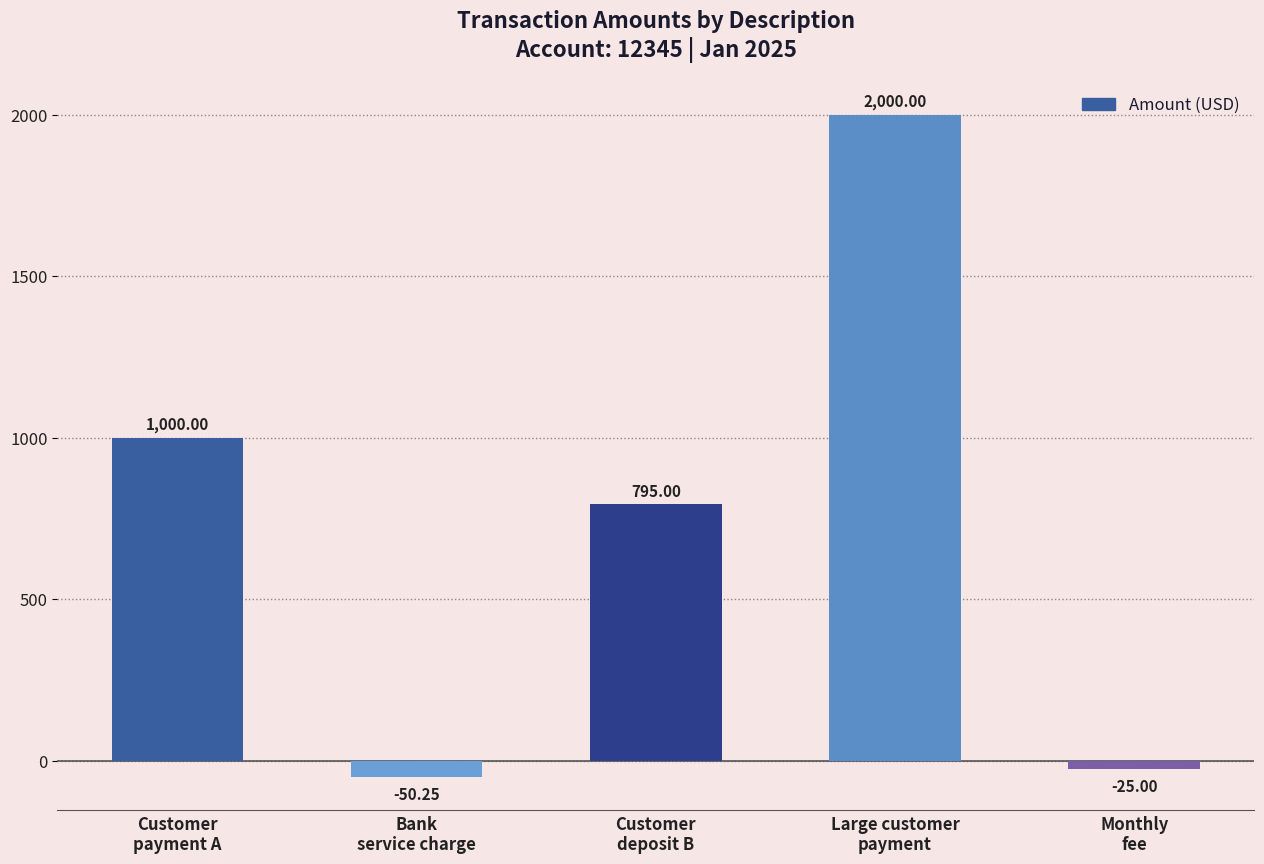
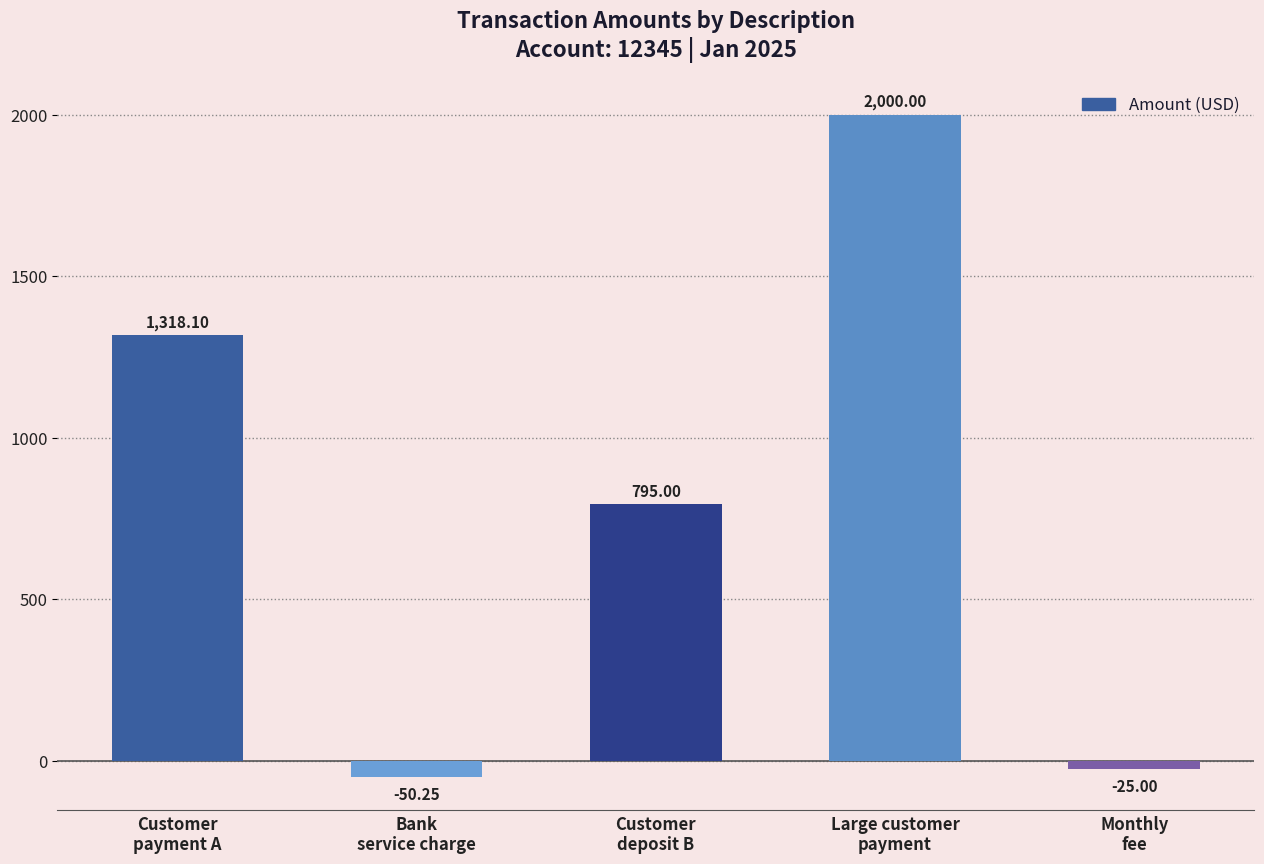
  {
-   "Customer payment A": "1,000.00",
+   "Customer payment A": "1,318.10",
    "Bank service charge": "-50.25",
    "Customer deposit B": "795.00",
    "Large customer payment": "2,000.00",
    "Monthly fee": "-25.00"
  }
